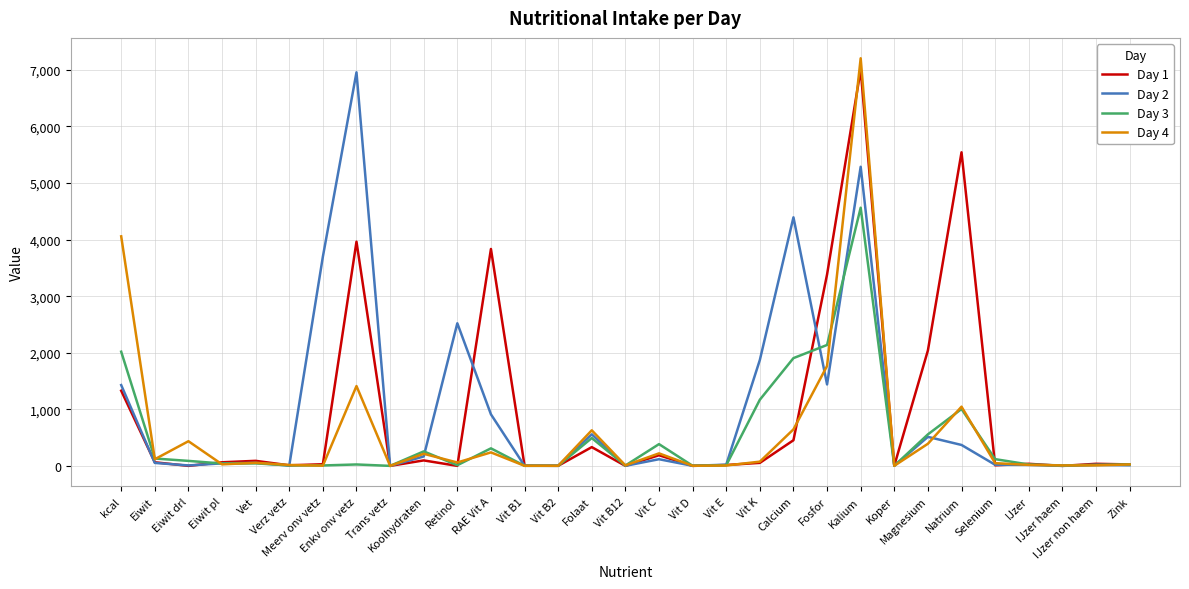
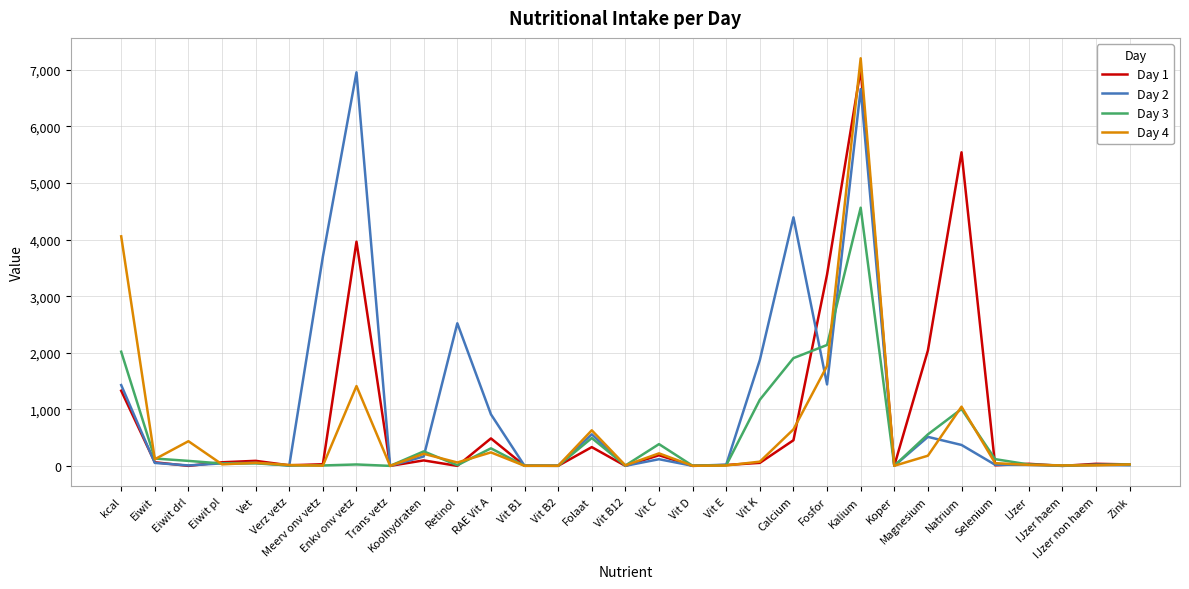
  {
    "Day 1": {
      "kcal": "1,300",
      "Enkv onv vetz": "4,000",
      "Koolhydraten": "100",
-     "RAE Vit A": "3,800",
+     "RAE Vit A": "500",
      "Folaat": "300",
      "Calcium": "500",
      "Fosfor": "3,400",
      "Kalium": "7,000",
      "Magnesium": "2,000",
      "Natrium": "5,500"
    },
    "Day 2": {
      "kcal": "1,400",
      "Meerv onv vetz": "3,700",
      "Enkv onv vetz": "7,000",
      "Koolhydraten": "200",
      "Retinol": "2,500",
      "RAE Vit A": "900",
      "Folaat": "600",
      "Vit C": "100",
      "Vit K": "1,900",
      "Calcium": "4,400",
      "Fosfor": "1,400",
-     "Kalium": "5,300",
+     "Kalium": "6,700",
      "Natrium": "400"
    },
    "Day 3": {
      "kcal": "2,000",
      "Eiwit drl": "100",
      "Enkv onv vetz": "0",
      "RAE Vit A": "300",
      "Folaat": "500",
      "Vit C": "400",
      "Vit K": "1,200",
      "Calcium": "1,900",
      "Fosfor": "2,100",
      "Kalium": "4,600",
      "Selenium": "100"
    },
    "Day 4": {
      "kcal": "4,100",
      "Eiwit drl": "400",
      "Enkv onv vetz": "1,400",
      "Retinol": "100",
      "RAE Vit A": "200",
      "Folaat": "600",
      "Calcium": "600",
      "Fosfor": "1,800",
      "Kalium": "7,200",
-     "Magnesium": "400"
+     "Magnesium": "200"
    }
  }
